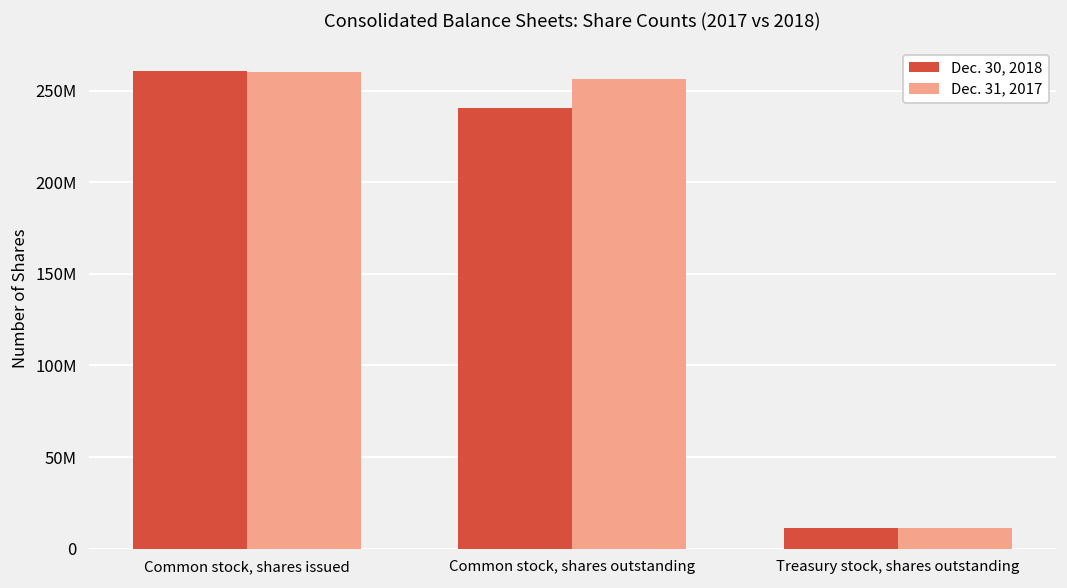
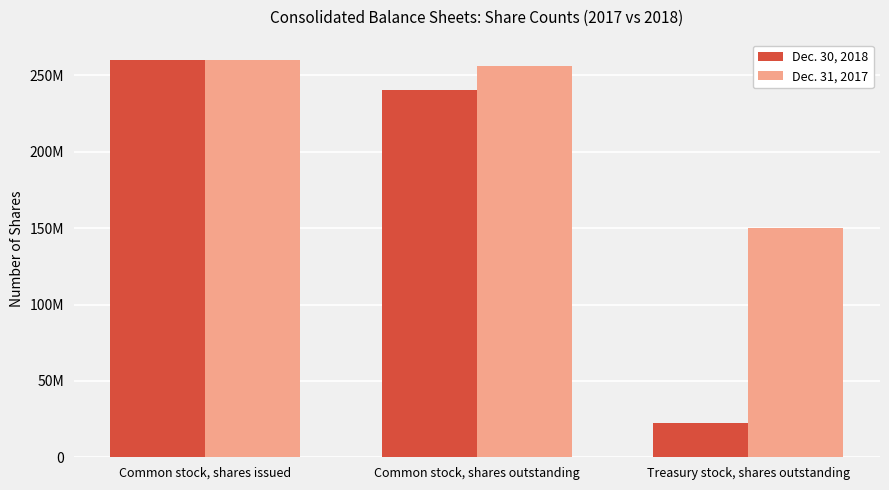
  {
    "Dec. 30, 2018": {
      "Common stock, shares issued": 260000000,
      "Common stock, shares outstanding": 240000000,
-     "Treasury stock, shares outstanding": 11000000
+     "Treasury stock, shares outstanding": 22000000
    },
    "Dec. 31, 2017": {
      "Common stock, shares issued": 260000000,
      "Common stock, shares outstanding": 256000000,
-     "Treasury stock, shares outstanding": 11000000
+     "Treasury stock, shares outstanding": 150000000
    }
  }
